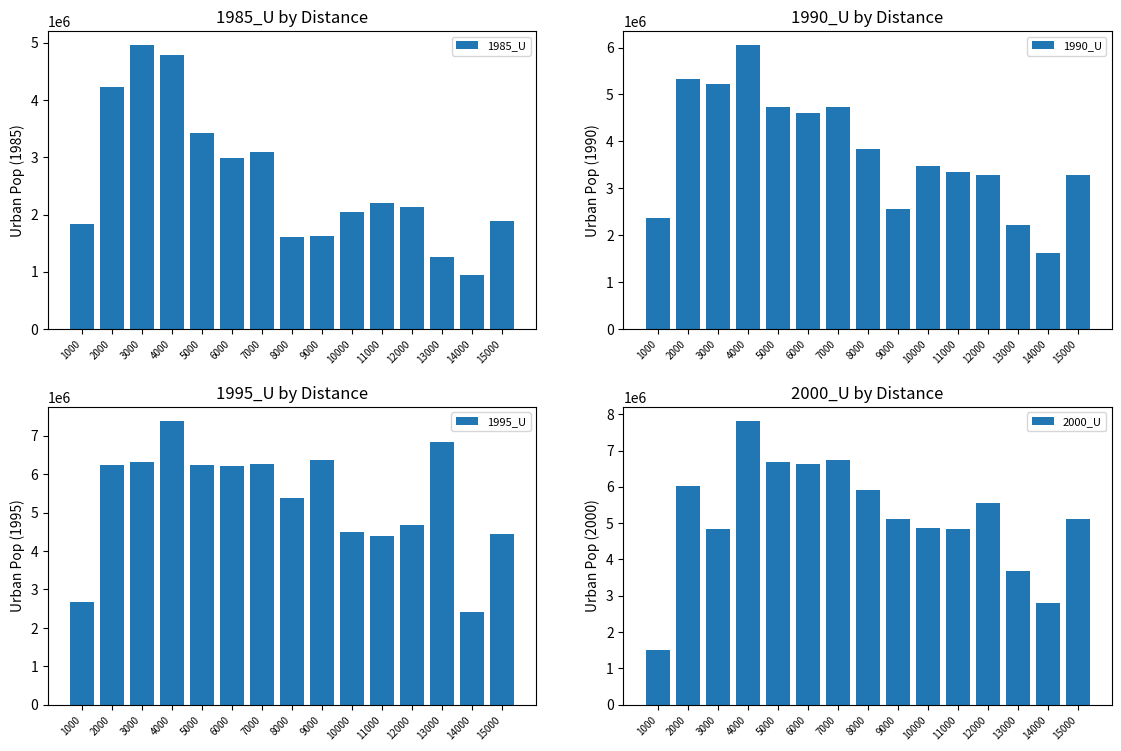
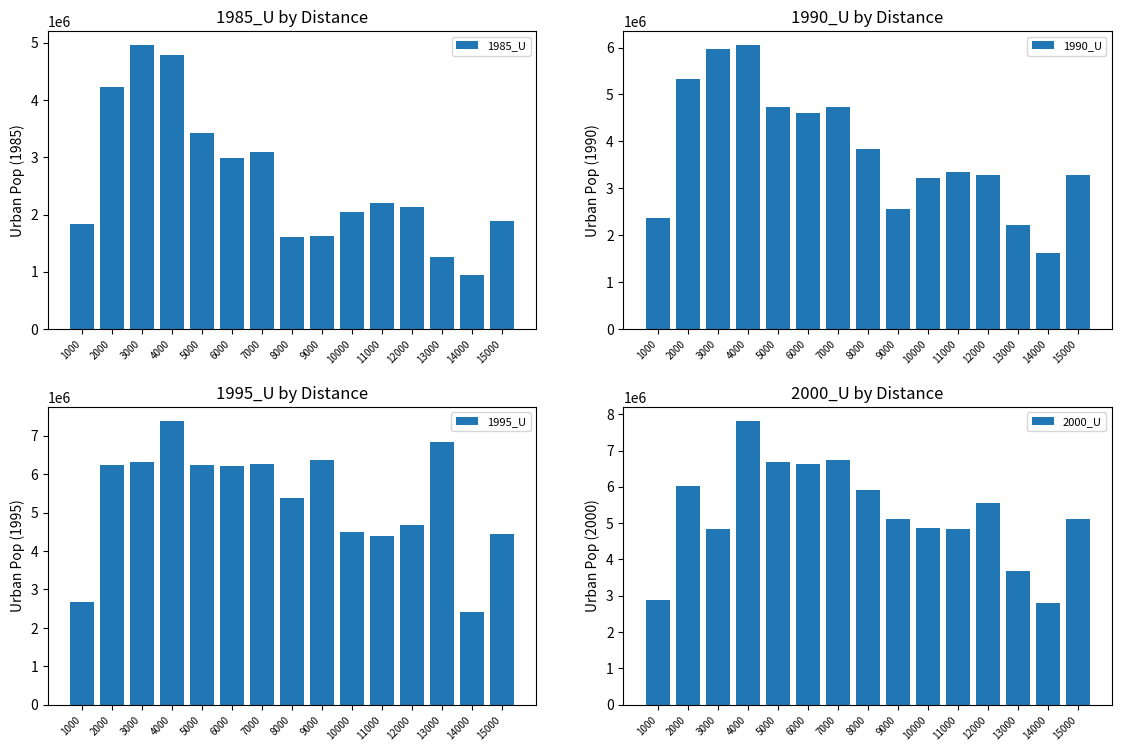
  {
    "1985_U by Distance": {
      "1000": 1800000,
      "2000": 4200000,
      "3000": 5000000,
      "4000": 4800000,
      "5000": 3400000,
      "6000": 3000000,
      "7000": 3100000,
      "8000": 1600000,
      "9000": 1600000,
      "10000": 2100000,
      "11000": 2200000,
      "12000": 2100000,
      "13000": 1300000,
      "14000": 900000,
      "15000": 1900000
    },
    "1990_U by Distance": {
      "1000": 2400000,
      "2000": 5300000,
-     "3000": 5200000,
+     "3000": 6000000,
      "4000": 6000000,
      "5000": 4700000,
      "6000": 4600000,
      "7000": 4700000,
      "8000": 3800000,
      "9000": 2600000,
-     "10000": 3500000,
+     "10000": 3200000,
      "11000": 3400000,
      "12000": 3300000,
      "13000": 2200000,
      "14000": 1600000,
      "15000": 3300000
    },
    "1995_U by Distance": {
      "1000": 2700000,
      "2000": 6200000,
      "3000": 6300000,
      "4000": 7400000,
      "5000": 6200000,
      "6000": 6200000,
      "7000": 6300000,
      "8000": 5400000,
      "9000": 6400000,
      "10000": 4500000,
      "11000": 4400000,
      "12000": 4700000,
      "13000": 6800000,
      "14000": 2400000,
      "15000": 4400000
    },
    "2000_U by Distance": {
-     "1000": 1500000,
+     "1000": 2900000,
      "2000": 6000000,
      "3000": 4800000,
      "4000": 7800000,
      "5000": 6700000,
      "6000": 6600000,
      "7000": 6700000,
      "8000": 5900000,
      "9000": 5100000,
      "10000": 4900000,
      "11000": 4800000,
      "12000": 5600000,
      "13000": 3700000,
      "14000": 2800000,
      "15000": 5100000
    }
  }
